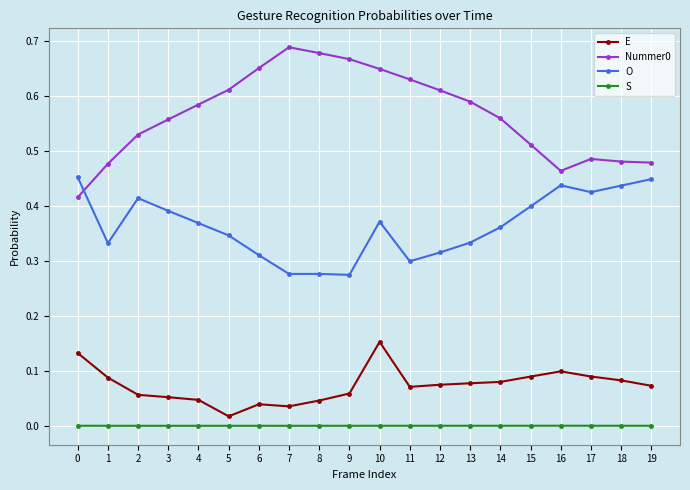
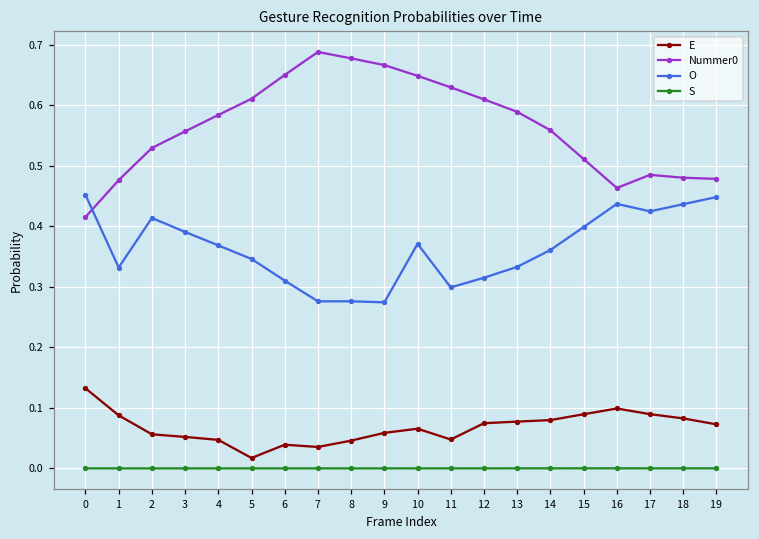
  {
    "E": {
      "0": 0.13,
      "1": 0.09,
      "2": 0.06,
      "3": 0.05,
      "4": 0.05,
      "5": 0.02,
      "6": 0.04,
      "7": 0.04,
      "8": 0.05,
      "9": 0.06,
-     "10": 0.15,
-     "11": 0.07,
+     "10": 0.07,
+     "11": 0.05,
      "12": 0.07,
      "13": 0.08,
      "14": 0.08,
      "15": 0.09,
      "16": 0.10,
      "17": 0.09,
      "18": 0.08,
      "19": 0.07
    },
    "Nummer0": {
      "0": 0.42,
      "1": 0.48,
      "2": 0.53,
      "3": 0.56,
      "4": 0.58,
      "5": 0.61,
      "6": 0.65,
      "7": 0.69,
      "8": 0.68,
      "9": 0.67,
      "10": 0.65,
      "11": 0.63,
      "12": 0.61,
      "13": 0.59,
      "14": 0.56,
      "15": 0.51,
      "16": 0.46,
      "17": 0.49,
      "18": 0.48,
      "19": 0.48
    },
    "O": {
      "0": 0.45,
      "1": 0.33,
      "2": 0.41,
      "3": 0.39,
      "4": 0.37,
      "5": 0.35,
      "6": 0.31,
      "7": 0.28,
      "8": 0.28,
      "9": 0.27,
      "10": 0.37,
      "11": 0.30,
      "12": 0.32,
      "13": 0.33,
      "14": 0.36,
      "15": 0.40,
      "16": 0.44,
      "17": 0.42,
      "18": 0.44,
      "19": 0.45
    },
    "S": {
      "0": 0.00,
      "1": 0.00,
      "2": 0.00,
      "3": 0.00,
      "4": 0.00,
      "5": 0.00,
      "6": 0.00,
      "7": 0.00,
      "8": 0.00,
      "9": 0.00,
      "10": 0.00,
      "11": 0.00,
      "12": 0.00,
      "13": 0.00,
      "14": 0.00,
      "15": 0.00,
      "16": 0.00,
      "17": 0.00,
      "18": 0.00,
      "19": 0.00
    }
  }
